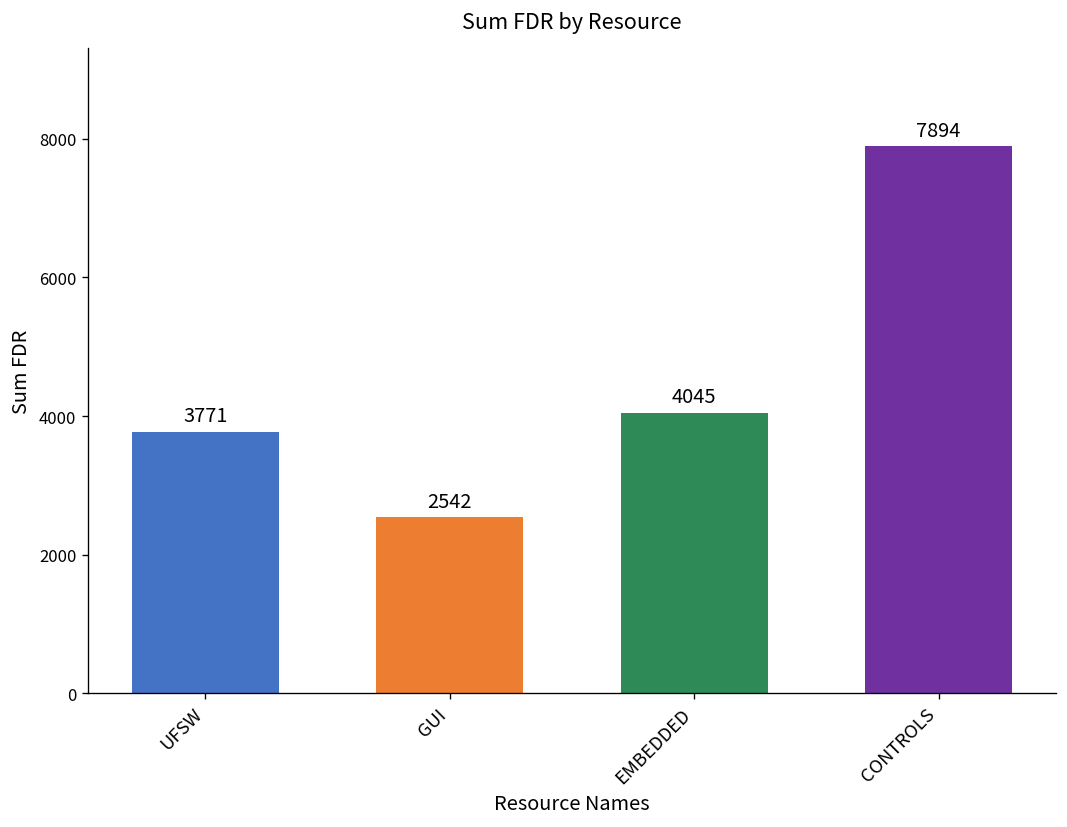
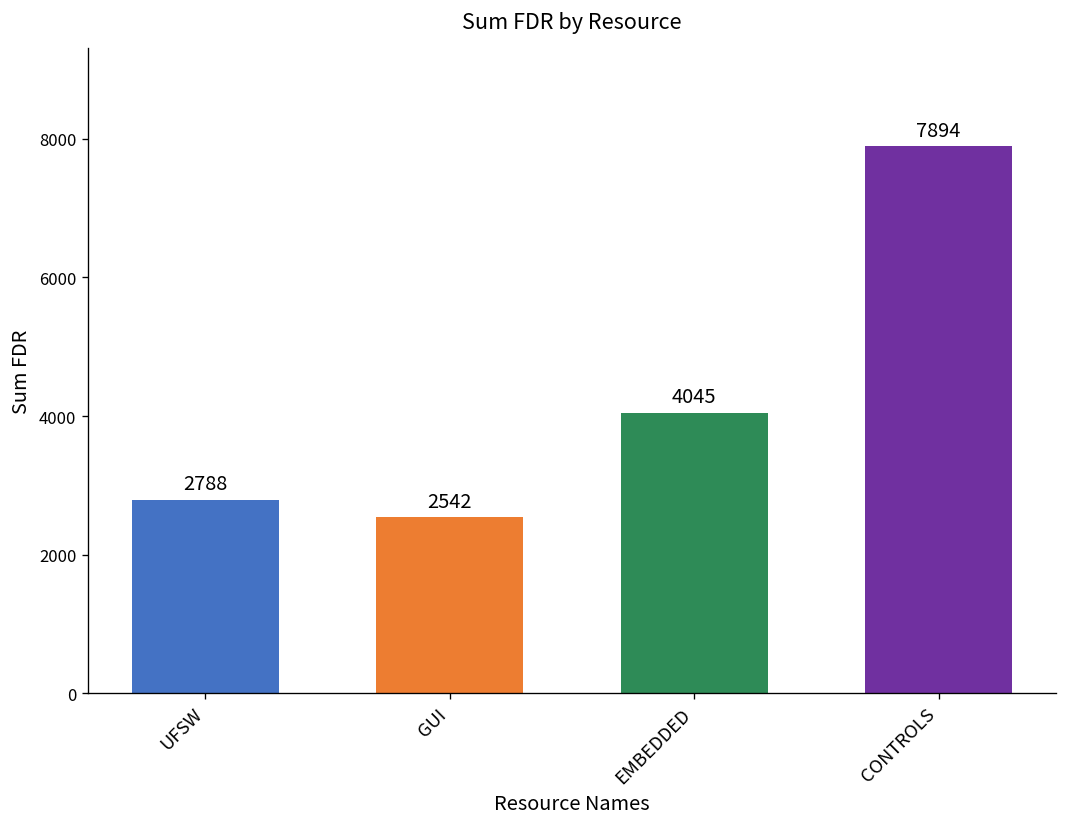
  {
-   "UFSW": 3771,
+   "UFSW": 2788,
    "GUI": 2542,
    "EMBEDDED": 4045,
    "CONTROLS": 7894
  }
